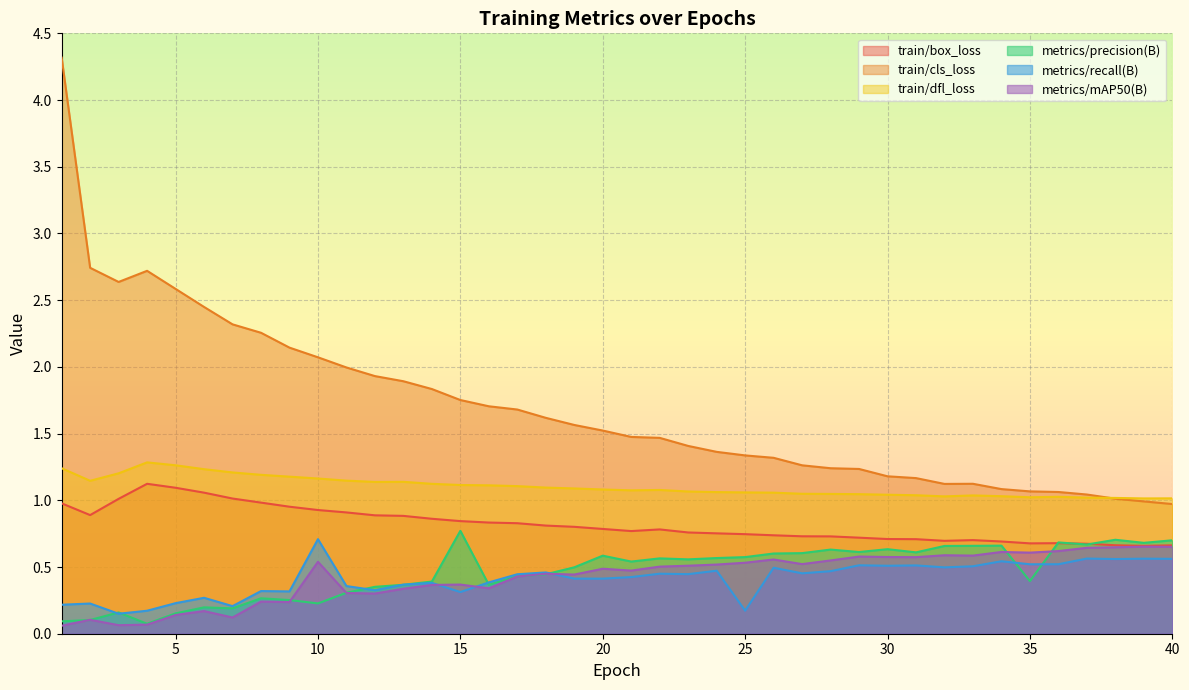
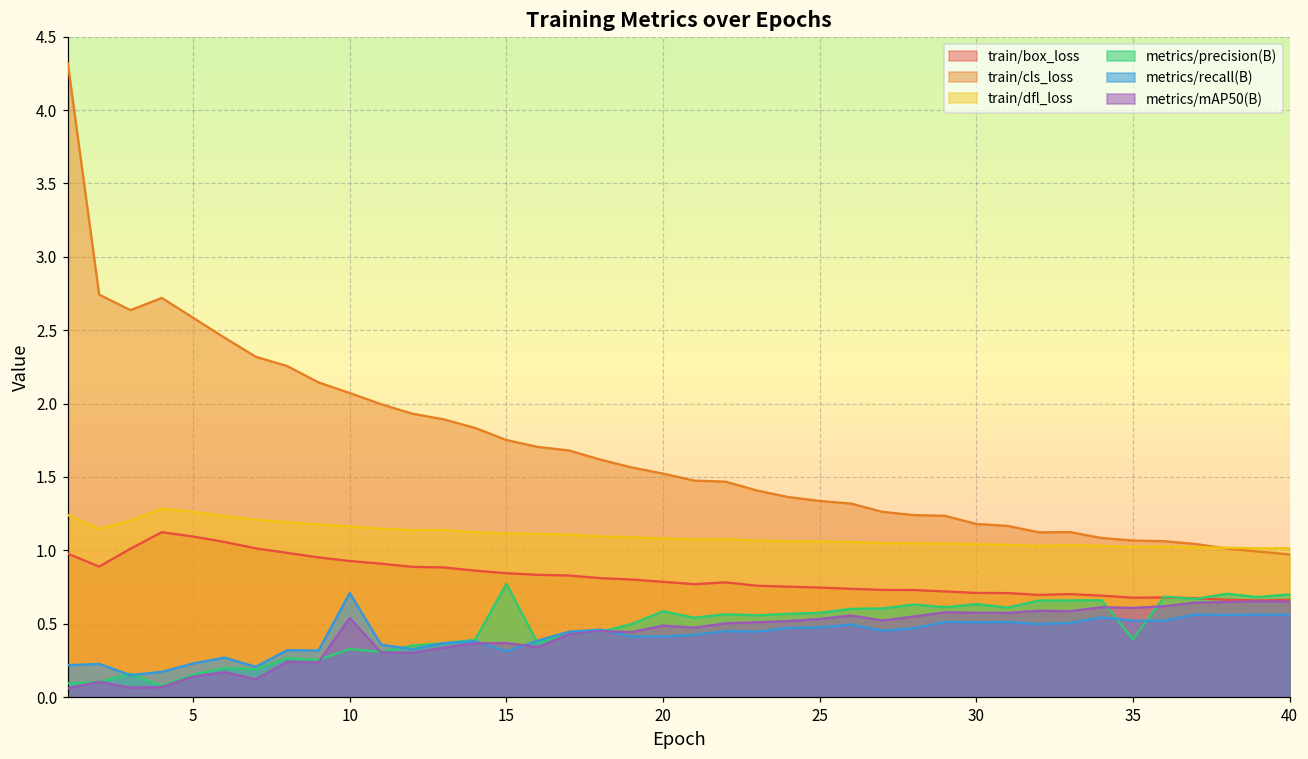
  {
    "metrics/precision(B)": {
-     "10": 0.23,
+     "10": 0.33,
      "15": 0.77,
      "20": 0.59,
      "25": 0.57,
      "30": 0.63,
      "35": 0.39,
      "40": 0.70
    },
    "metrics/recall(B)": {
      "5": 0.23,
      "10": 0.71,
      "15": 0.31,
      "20": 0.41,
-     "25": 0.17,
+     "25": 0.47,
      "30": 0.51,
      "35": 0.52,
      "40": 0.56
    },
    "metrics/mAP50(B)": {
      "10": 0.54,
      "15": 0.37,
      "20": 0.49,
      "25": 0.53,
      "30": 0.57,
      "35": 0.61
    }
  }
